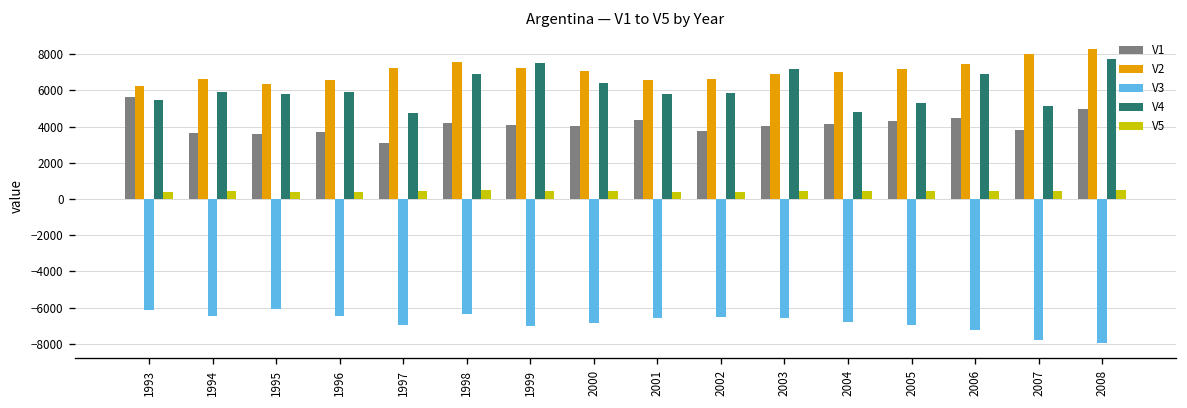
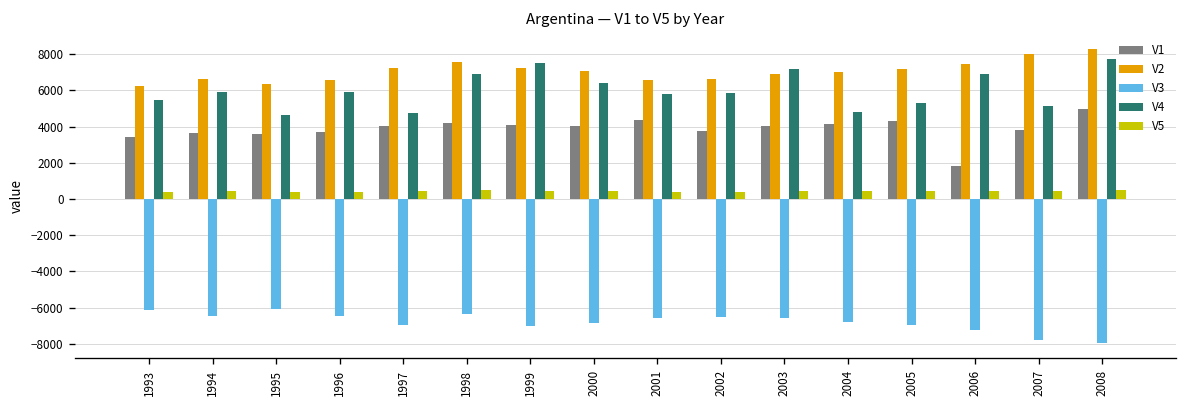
  {
    "V1": {
-     "1993": 5700,
+     "1993": 3400,
      "1994": 3700,
      "1995": 3600,
      "1996": 3700,
-     "1997": 3100,
+     "1997": 4000,
      "1998": 4200,
      "1999": 4100,
      "2000": 4100,
      "2001": 4300,
      "2002": 3800,
      "2003": 4100,
      "2004": 4200,
      "2005": 4300,
-     "2006": 4500,
+     "2006": 1800,
      "2007": 3800,
      "2008": 5000
    },
    "V3": {
      "1993": -6100,
      "1994": -6500,
      "1995": -6100,
      "1996": -6500,
      "1997": -7000,
      "1998": -6400,
      "1999": -7000,
      "2000": -6900,
      "2001": -6600,
      "2002": -6500,
      "2003": -6600,
      "2004": -6800,
      "2005": -6900,
      "2006": -7200,
      "2007": -7800,
      "2008": -8000
    },
    "V4": {
      "1993": 5500,
      "1994": 5900,
-     "1995": 5800,
+     "1995": 4700,
      "1996": 5900,
      "1997": 4800,
      "1998": 6900,
      "1999": 7500,
      "2000": 6400,
      "2001": 5800,
      "2002": 5900,
      "2003": 7200,
      "2004": 4800,
      "2005": 5300,
      "2006": 6900,
      "2007": 5100,
      "2008": 7700
    }
  }
